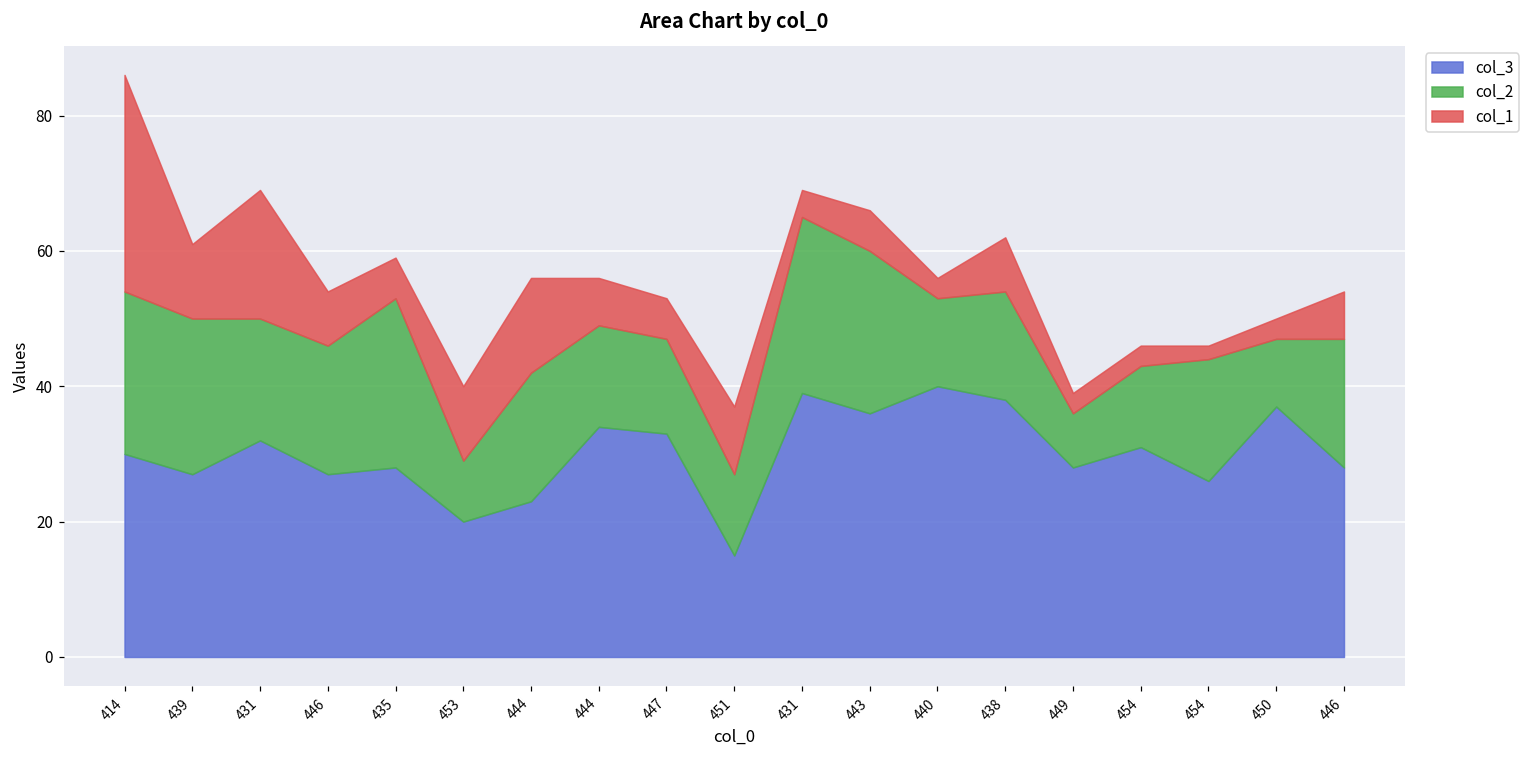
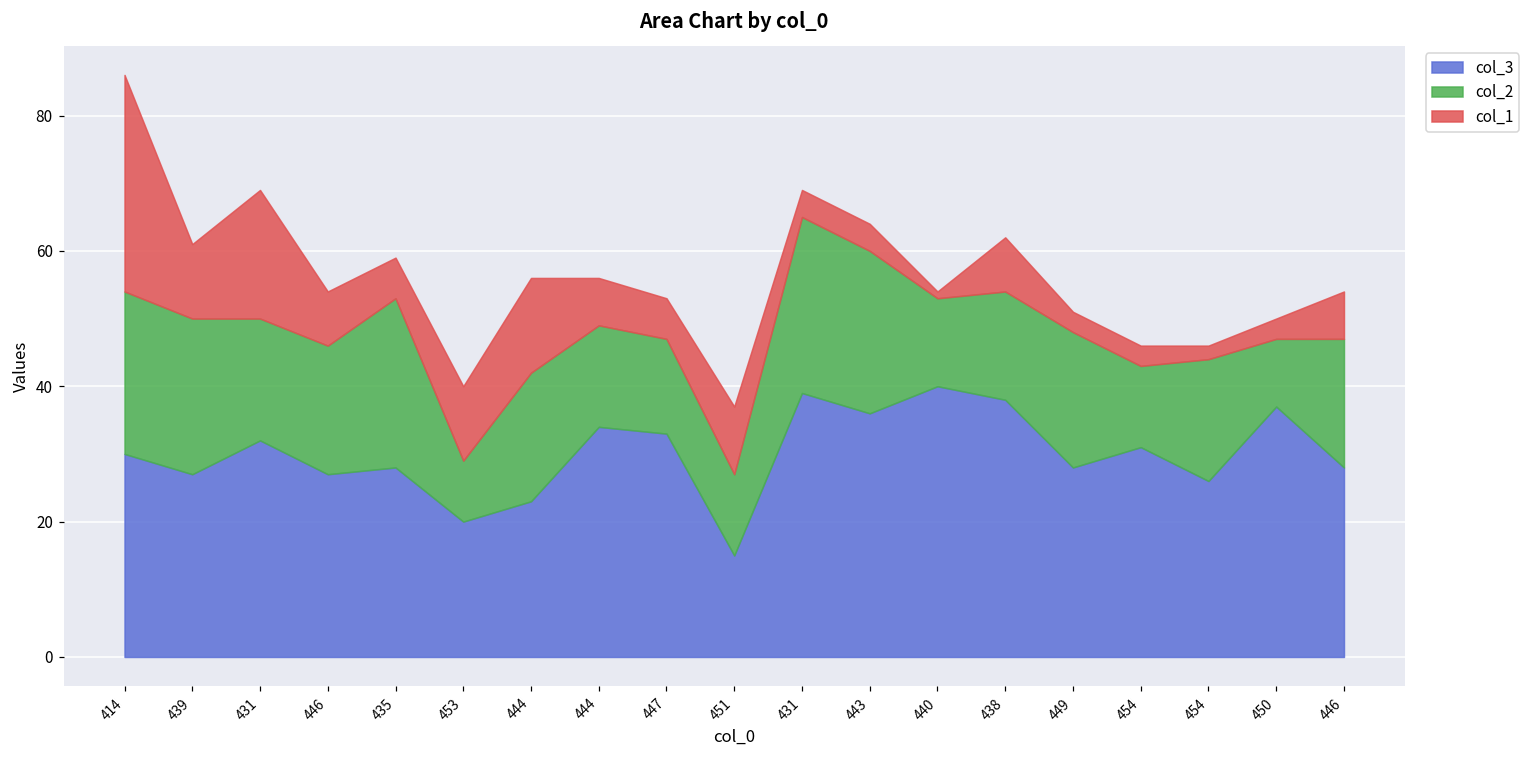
  {
    "col_3": {
      "414": 30,
      "439": 27,
      "435": 28,
      "453": 20,
      "447": 33,
      "451": 15,
      "443": 36,
      "440": 40,
      "438": 38,
      "449": 28,
      "450": 37
    },
    "col_2": {
      "414": 24,
      "439": 23,
      "435": 25,
      "453": 9,
      "447": 14,
      "451": 12,
      "443": 24,
      "440": 13,
      "438": 16,
-     "449": 8,
+     "449": 20,
      "450": 10
    },
    "col_1": {
      "414": 32,
      "439": 11,
      "435": 6,
      "453": 11,
      "447": 6,
      "451": 10,
-     "443": 6,
-     "440": 3,
+     "443": 4,
+     "440": 1,
      "438": 8,
      "449": 3,
      "450": 3
    }
  }
